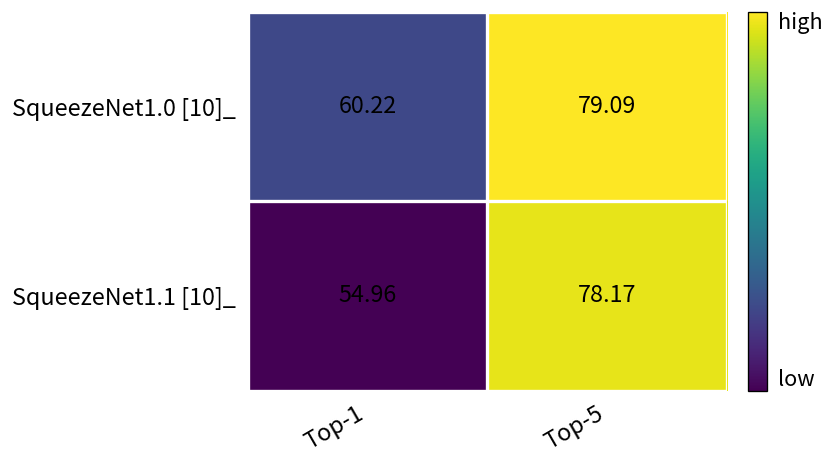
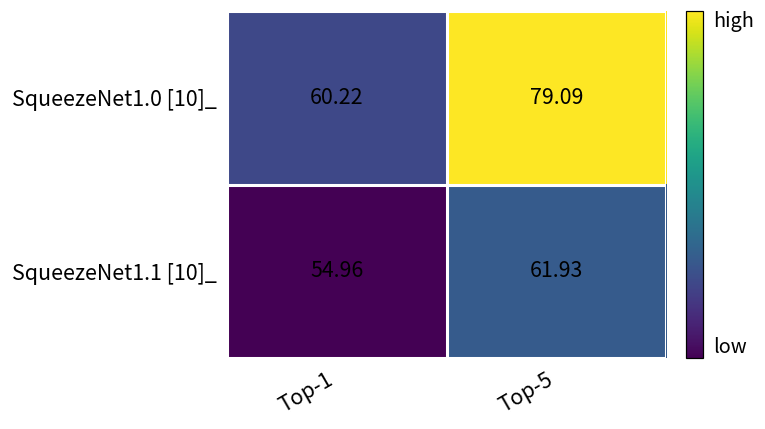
  {
    "SqueezeNet1.0 [10]_": {
      "Top-1": 60.22,
      "Top-5": 79.09
    },
    "SqueezeNet1.1 [10]_": {
      "Top-1": 54.96,
-     "Top-5": 78.17
+     "Top-5": 61.93
    }
  }
